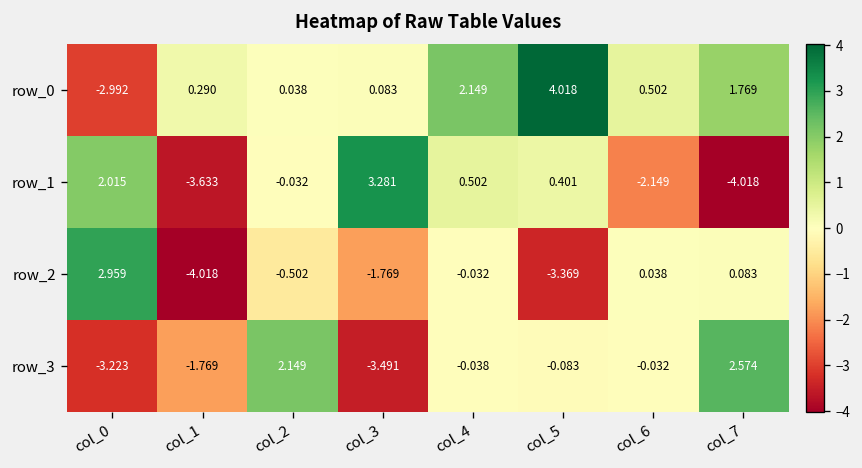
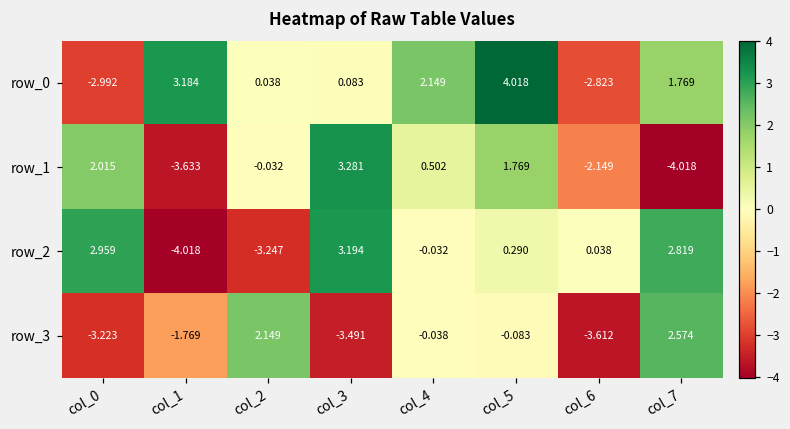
  {
    "row_0": {
      "col_0": -2.992,
-     "col_1": 0.290,
+     "col_1": 3.184,
      "col_2": 0.038,
      "col_3": 0.083,
      "col_4": 2.149,
      "col_5": 4.018,
-     "col_6": 0.502,
+     "col_6": -2.823,
      "col_7": 1.769
    },
    "row_1": {
      "col_0": 2.015,
      "col_1": -3.633,
      "col_2": -0.032,
      "col_3": 3.281,
      "col_4": 0.502,
-     "col_5": 0.401,
+     "col_5": 1.769,
      "col_6": -2.149,
      "col_7": -4.018
    },
    "row_2": {
      "col_0": 2.959,
      "col_1": -4.018,
-     "col_2": -0.502,
-     "col_3": -1.769,
+     "col_2": -3.247,
+     "col_3": 3.194,
      "col_4": -0.032,
-     "col_5": -3.369,
+     "col_5": 0.290,
      "col_6": 0.038,
-     "col_7": 0.083
+     "col_7": 2.819
    },
    "row_3": {
      "col_0": -3.223,
      "col_1": -1.769,
      "col_2": 2.149,
      "col_3": -3.491,
      "col_4": -0.038,
      "col_5": -0.083,
-     "col_6": -0.032,
+     "col_6": -3.612,
      "col_7": 2.574
    }
  }
